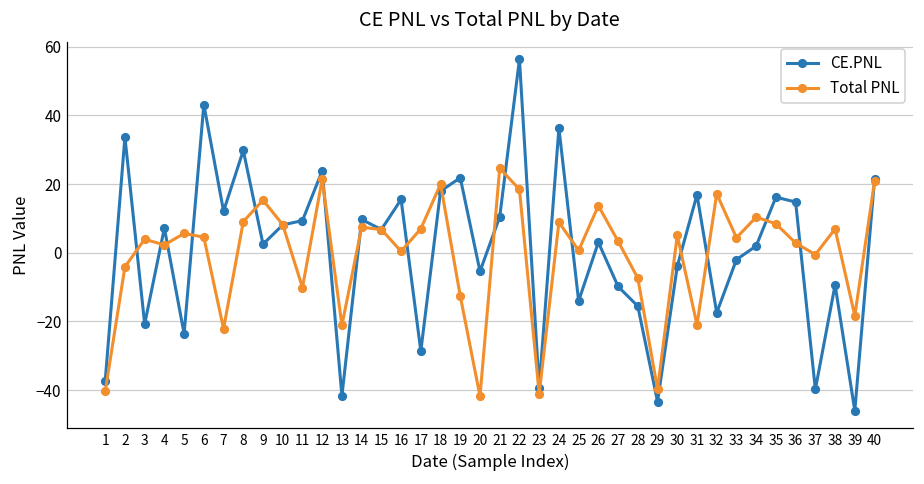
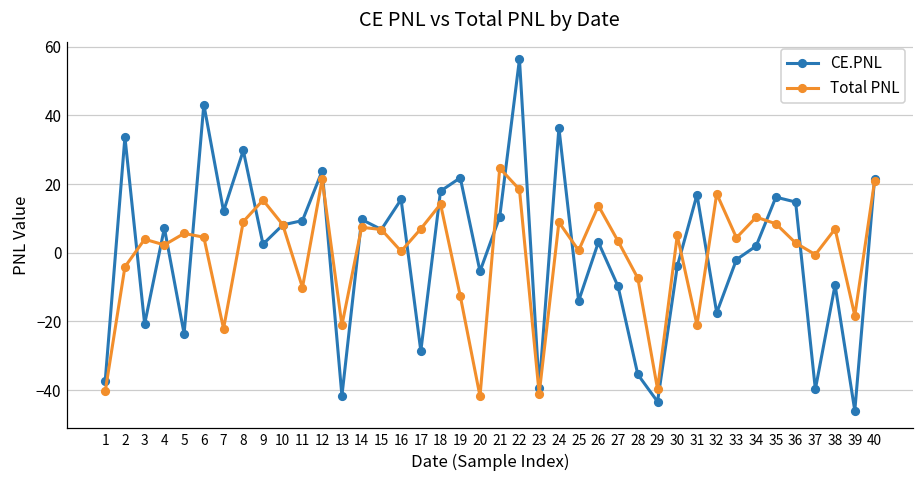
  {
    "CE.PNL": {
      "1": -37,
      "2": 34,
      "3": -21,
      "4": 7,
      "5": -24,
      "6": 43,
      "7": 12,
      "8": 30,
      "9": 2,
      "11": 9,
      "12": 24,
      "13": -42,
      "14": 10,
      "16": 16,
      "17": -29,
      "18": 18,
      "19": 22,
      "20": -5,
      "21": 10,
      "22": 56,
      "23": -39,
      "24": 36,
      "25": -14,
      "26": 3,
      "27": -10,
-     "28": -16,
+     "28": -35,
      "29": -43,
      "30": -4,
      "31": 17,
      "32": -17,
      "33": -2,
      "34": 2,
      "35": 16,
      "36": 15,
      "37": -40,
      "38": -9,
      "39": -46
    },
    "Total PNL": {
      "1": -40,
      "2": -4,
      "3": 4,
      "4": 2,
      "5": 6,
      "6": 5,
      "7": -22,
      "8": 9,
      "9": 15,
      "11": -10,
      "12": 21,
      "13": -21,
      "14": 7,
      "16": 0,
      "17": 7,
-     "18": 20,
+     "18": 14,
      "19": -13,
      "20": -42,
      "21": 25,
      "22": 18,
      "23": -41,
      "24": 9,
      "25": 1,
      "26": 14,
      "27": 3,
      "28": -7,
      "29": -40,
      "30": 5,
      "31": -21,
      "32": 17,
      "33": 4,
      "34": 10,
      "35": 8,
      "36": 3,
      "37": -1,
      "38": 7,
      "39": -18
    }
  }
